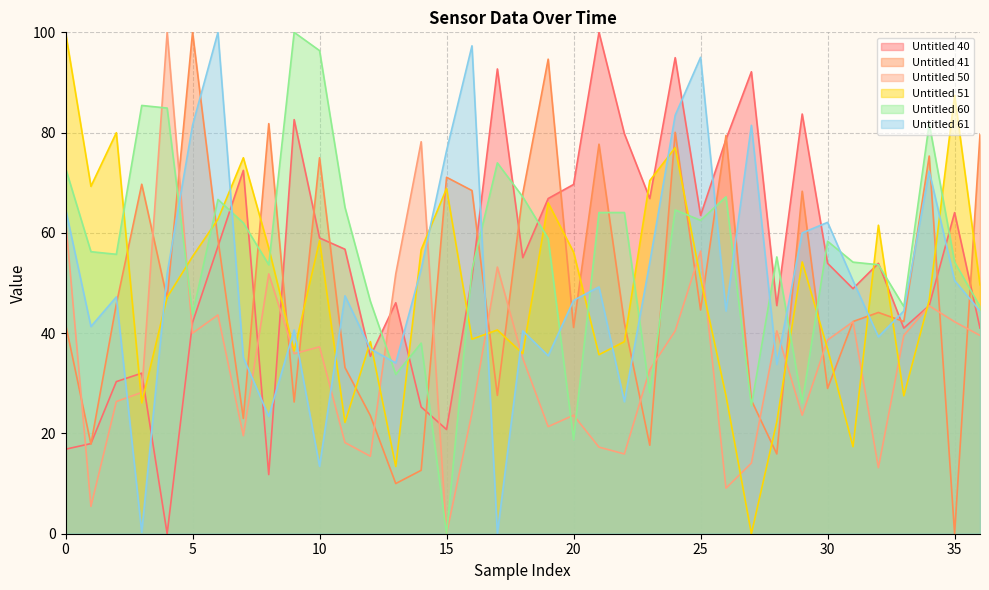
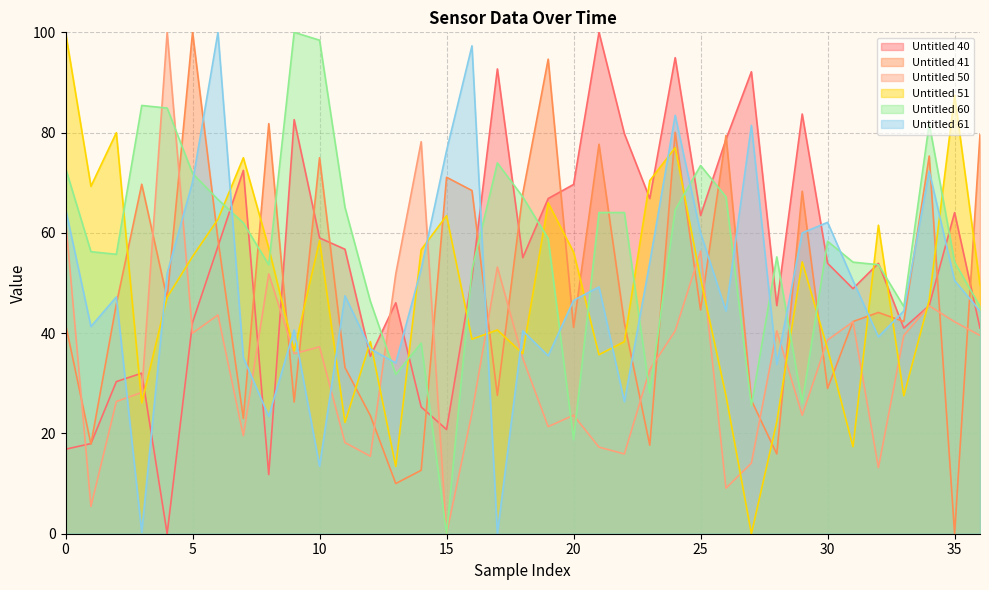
  {
    "Untitled 51": {
      "0": 100,
      "5": 55,
      "10": 58,
-     "15": 69,
+     "15": 63,
      "20": 56,
      "25": 51,
      "30": 37
    },
    "Untitled 60": {
      "0": 73,
-     "5": 44,
-     "10": 96,
+     "5": 72,
+     "10": 98,
      "20": 19,
-     "25": 63,
+     "25": 73,
      "30": 58,
      "35": 54
    },
    "Untitled 61": {
      "0": 65,
-     "5": 81,
+     "5": 70,
      "10": 13,
      "15": 76,
      "20": 47,
-     "25": 95,
+     "25": 60,
      "30": 62,
      "35": 50
    }
  }
